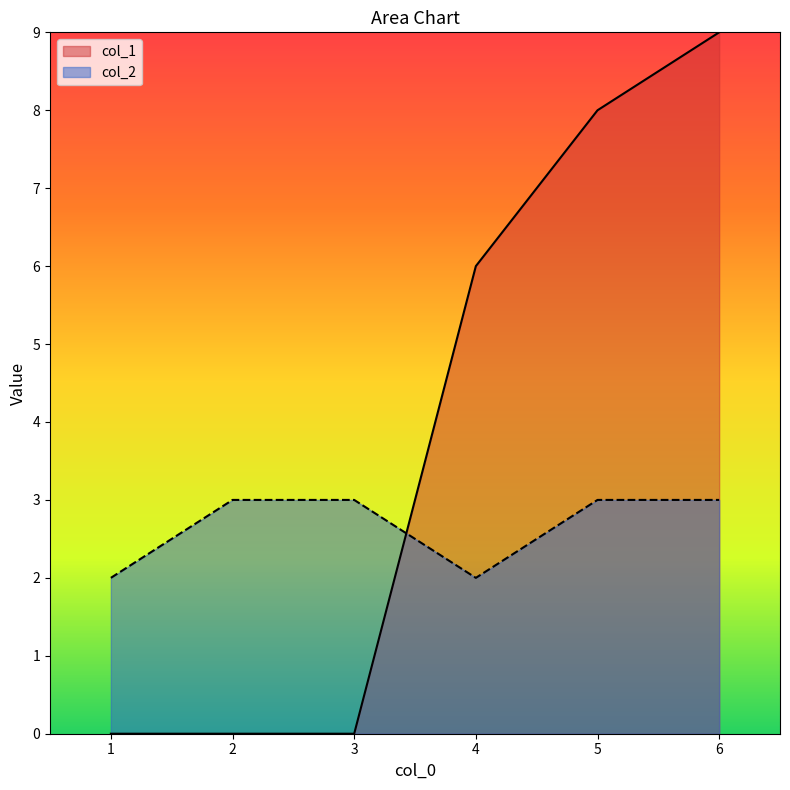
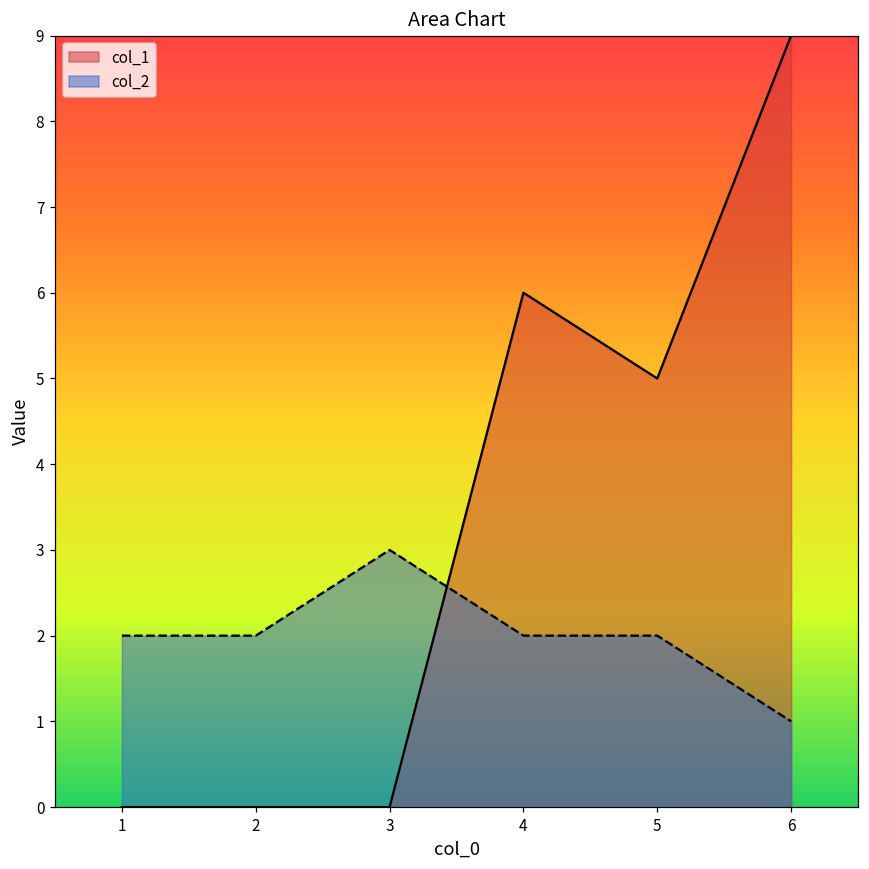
  {
    "col_1": {
      "1": 0,
      "2": 0,
      "3": 0,
      "4": 6,
-     "5": 8,
+     "5": 5,
      "6": 9
    },
    "col_2": {
      "1": 2,
-     "2": 3,
+     "2": 2,
      "3": 3,
      "4": 2,
-     "5": 3,
-     "6": 3
+     "5": 2,
+     "6": 1
    }
  }
